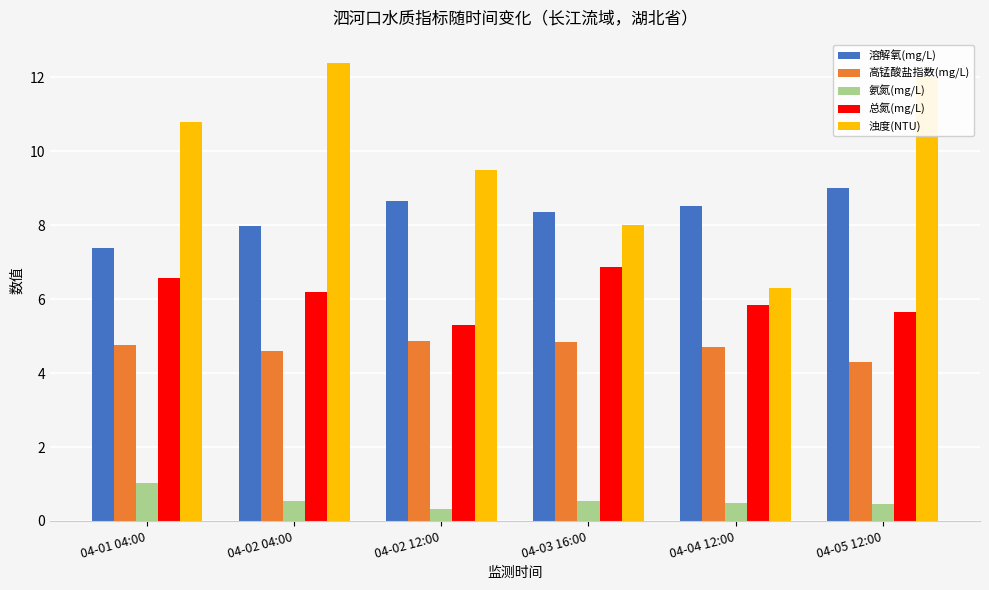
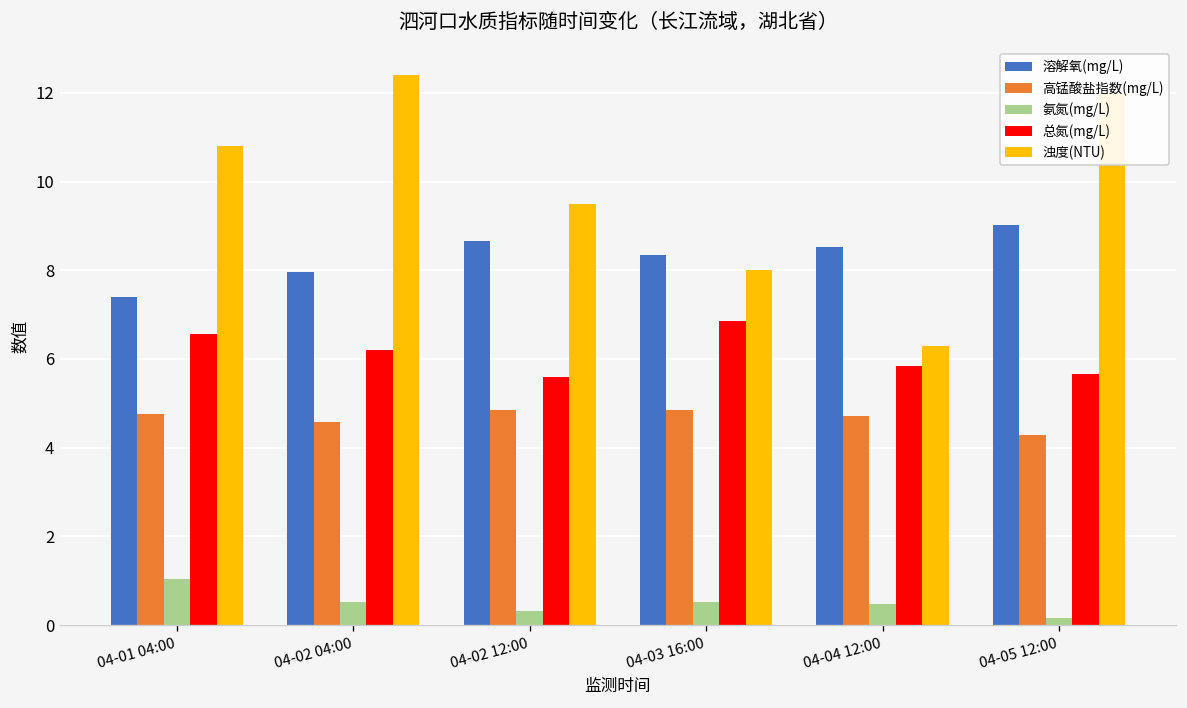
  {
    "溶解氧(mg/L)": {
      "04-01 04:00": 7.4,
      "04-02 04:00": 8.0,
      "04-02 12:00": 8.7,
      "04-03 16:00": 8.4,
      "04-04 12:00": 8.5,
      "04-05 12:00": 9.0
    },
    "高锰酸盐指数(mg/L)": {
      "04-01 04:00": 4.8,
      "04-02 04:00": 4.6,
      "04-02 12:00": 4.9,
      "04-03 16:00": 4.9,
      "04-04 12:00": 4.7,
      "04-05 12:00": 4.3
    },
    "氨氮(mg/L)": {
      "04-01 04:00": 1.0,
      "04-02 04:00": 0.5,
      "04-02 12:00": 0.3,
      "04-03 16:00": 0.5,
      "04-04 12:00": 0.5,
-     "04-05 12:00": 0.5
+     "04-05 12:00": 0.2
    },
    "总氮(mg/L)": {
      "04-01 04:00": 6.6,
      "04-02 04:00": 6.2,
-     "04-02 12:00": 5.3,
+     "04-02 12:00": 5.6,
      "04-03 16:00": 6.9,
      "04-04 12:00": 5.8,
      "04-05 12:00": 5.7
    },
    "浊度(NTU)": {
      "04-01 04:00": 10.8,
      "04-02 04:00": 12.4,
      "04-02 12:00": 9.5,
      "04-03 16:00": 8.0,
      "04-04 12:00": 6.3
    }
  }
